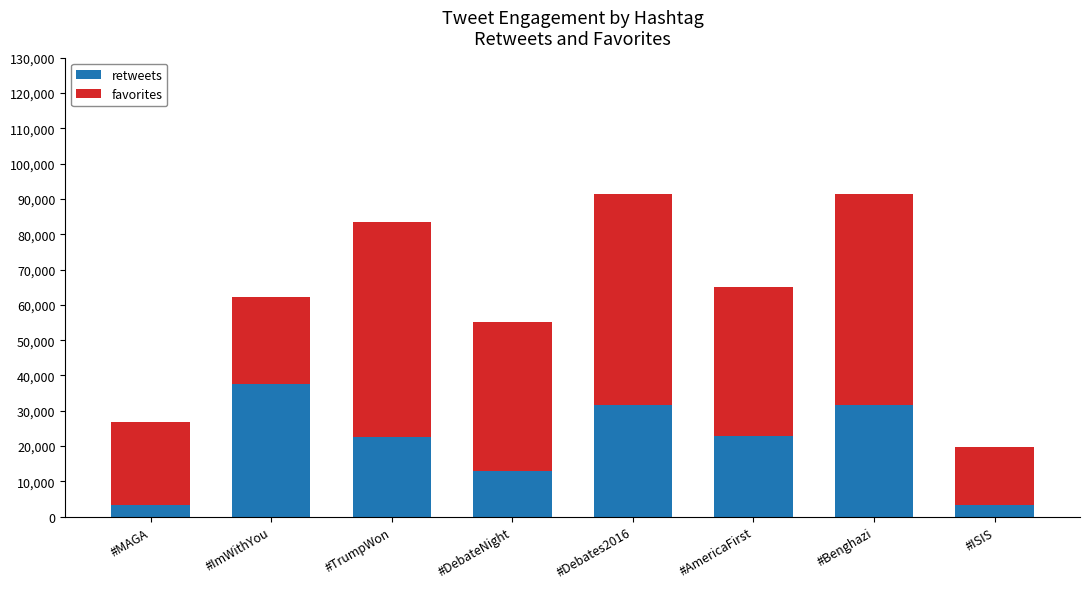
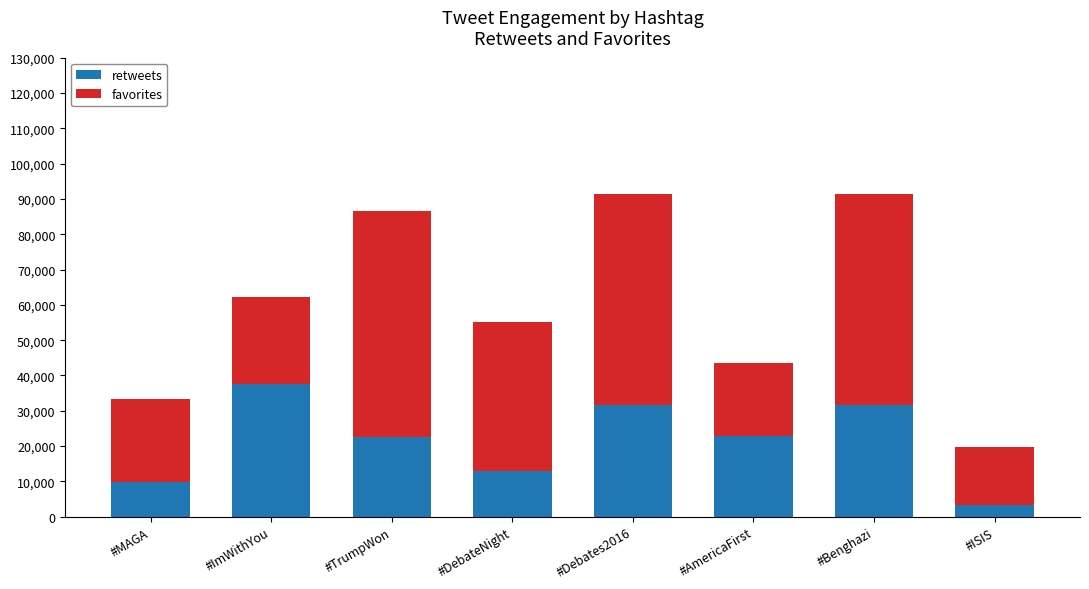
  {
    "retweets": {
-     "#MAGA": "3,000",
+     "#MAGA": "10,000",
      "#ImWithYou": "38,000",
      "#TrumpWon": "23,000",
      "#DebateNight": "13,000",
      "#Debates2016": "32,000",
      "#AmericaFirst": "23,000",
      "#Benghazi": "32,000",
      "#ISIS": "3,000"
    },
    "favorites": {
      "#MAGA": "24,000",
      "#ImWithYou": "25,000",
-     "#TrumpWon": "61,000",
+     "#TrumpWon": "64,000",
      "#DebateNight": "42,000",
      "#Debates2016": "60,000",
-     "#AmericaFirst": "42,000",
+     "#AmericaFirst": "21,000",
      "#Benghazi": "60,000",
      "#ISIS": "16,000"
    }
  }
